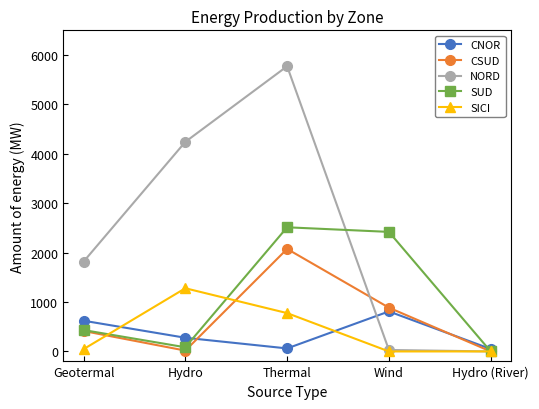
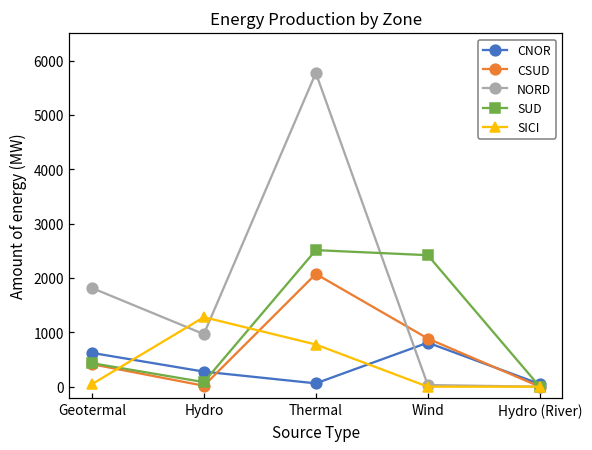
  {
    "CNOR": {
      "Geotermal": 600,
      "Hydro": 300,
      "Thermal": 100,
      "Wind": 800
    },
    "CSUD": {
      "Hydro": 0,
      "Thermal": 2100,
      "Wind": 900
    },
    "NORD": {
      "Geotermal": 1800,
-     "Hydro": 4200,
+     "Hydro": 1000,
      "Thermal": 5800
    },
    "SUD": {
      "Hydro": 100,
      "Thermal": 2500,
      "Wind": 2400
    },
    "SICI": {
      "Geotermal": 0,
      "Hydro": 1300,
      "Thermal": 800
    }
  }
